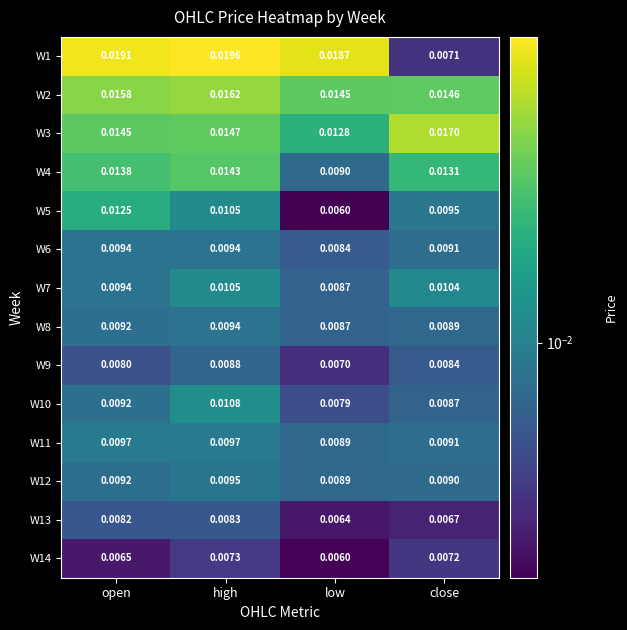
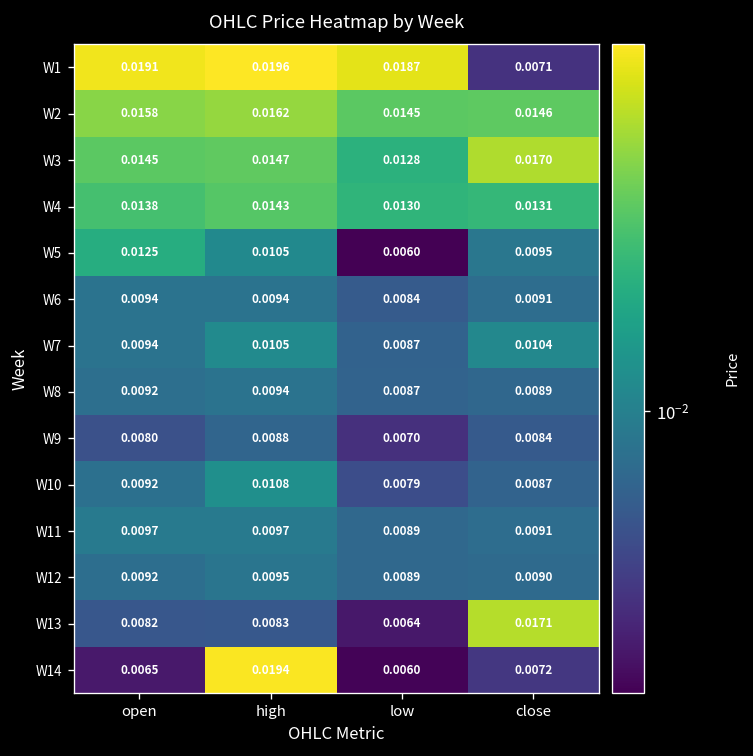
  {
    "W1": {
      "open": 0.0191,
      "high": 0.0196,
      "low": 0.0187,
      "close": 0.0071
    },
    "W2": {
      "open": 0.0158,
      "high": 0.0162,
      "low": 0.0145,
      "close": 0.0146
    },
    "W3": {
      "open": 0.0145,
      "high": 0.0147,
      "low": 0.0128,
      "close": 0.0170
    },
    "W4": {
      "open": 0.0138,
      "high": 0.0143,
-     "low": 0.0090,
+     "low": 0.0130,
      "close": 0.0131
    },
    "W5": {
      "open": 0.0125,
      "high": 0.0105,
      "low": 0.0060,
      "close": 0.0095
    },
    "W6": {
      "open": 0.0094,
      "high": 0.0094,
      "low": 0.0084,
      "close": 0.0091
    },
    "W7": {
      "open": 0.0094,
      "high": 0.0105,
      "low": 0.0087,
      "close": 0.0104
    },
    "W8": {
      "open": 0.0092,
      "high": 0.0094,
      "low": 0.0087,
      "close": 0.0089
    },
    "W9": {
      "open": 0.0080,
      "high": 0.0088,
      "low": 0.0070,
      "close": 0.0084
    },
    "W10": {
      "open": 0.0092,
      "high": 0.0108,
      "low": 0.0079,
      "close": 0.0087
    },
    "W11": {
      "open": 0.0097,
      "high": 0.0097,
      "low": 0.0089,
      "close": 0.0091
    },
    "W12": {
      "open": 0.0092,
      "high": 0.0095,
      "low": 0.0089,
      "close": 0.0090
    },
    "W13": {
      "open": 0.0082,
      "high": 0.0083,
      "low": 0.0064,
-     "close": 0.0067
+     "close": 0.0171
    },
    "W14": {
      "open": 0.0065,
-     "high": 0.0073,
+     "high": 0.0194,
      "low": 0.0060,
      "close": 0.0072
    }
  }
